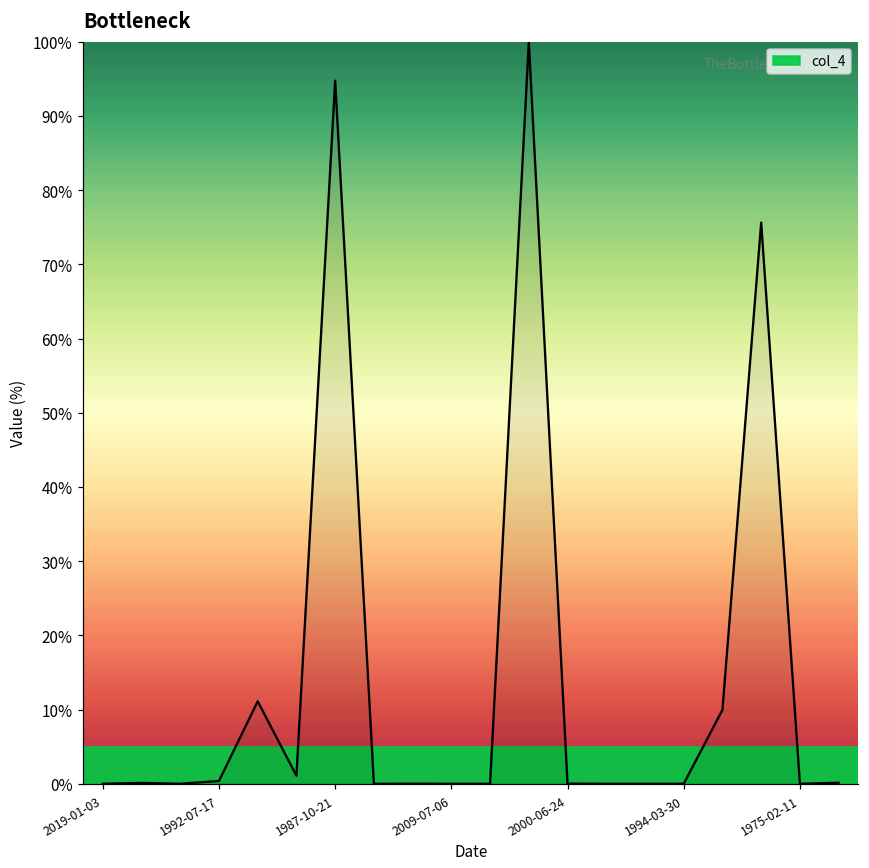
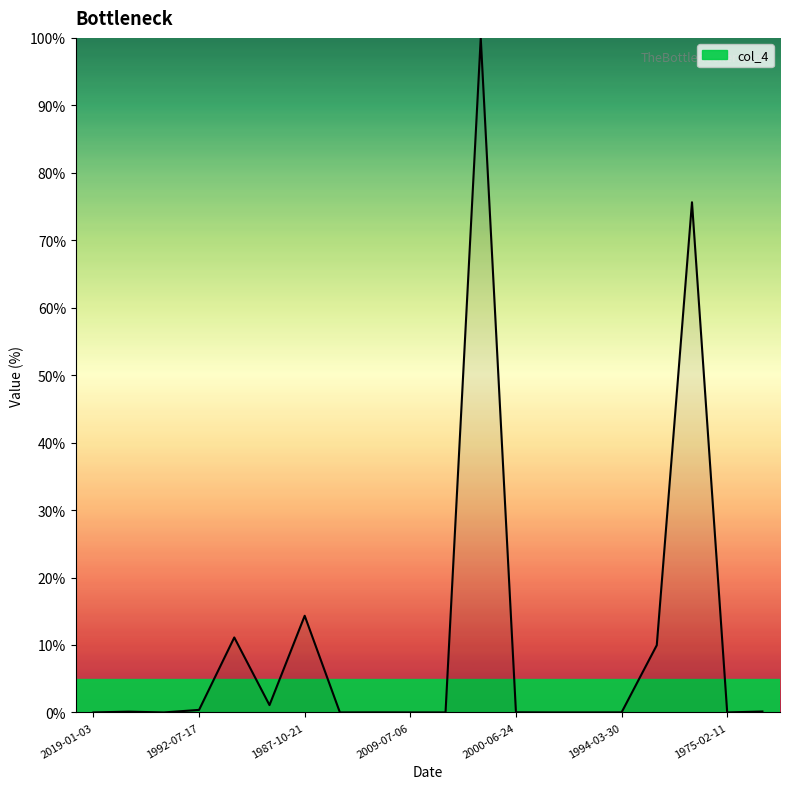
  {
-   "1987-10-21": "95%"
+   "1987-10-21": "14%"
  }
